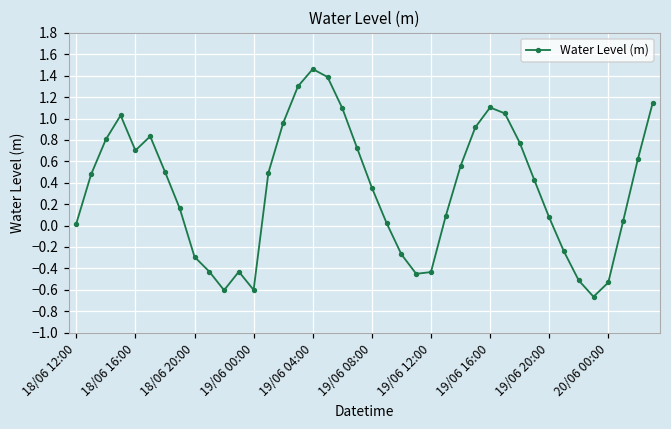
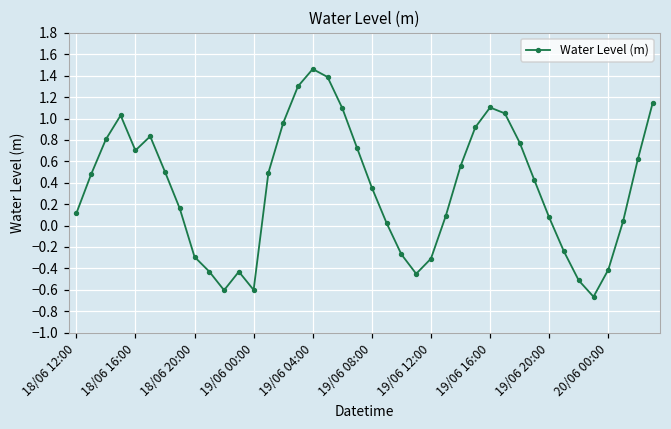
  {
-   "18/06 12:00": 0.0,
+   "18/06 12:00": 0.1,
    "18/06 16:00": 0.7,
    "18/06 20:00": -0.3,
    "19/06 00:00": -0.6,
    "19/06 04:00": 1.5,
    "19/06 08:00": 0.4,
-   "19/06 12:00": -0.4,
+   "19/06 12:00": -0.3,
    "19/06 16:00": 1.1,
    "19/06 20:00": 0.1,
-   "20/06 00:00": -0.5
+   "20/06 00:00": -0.4
  }
